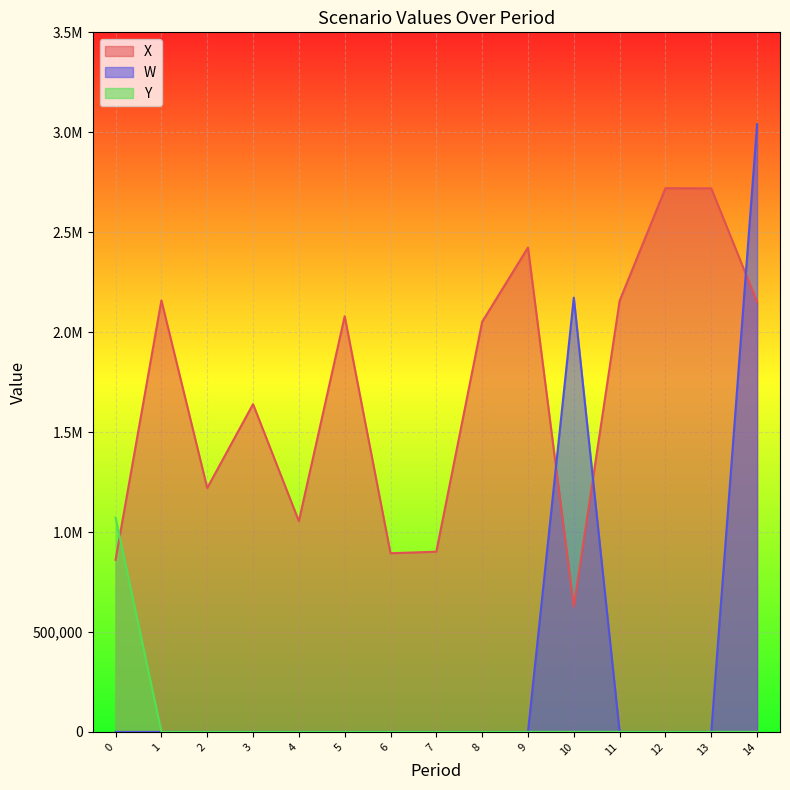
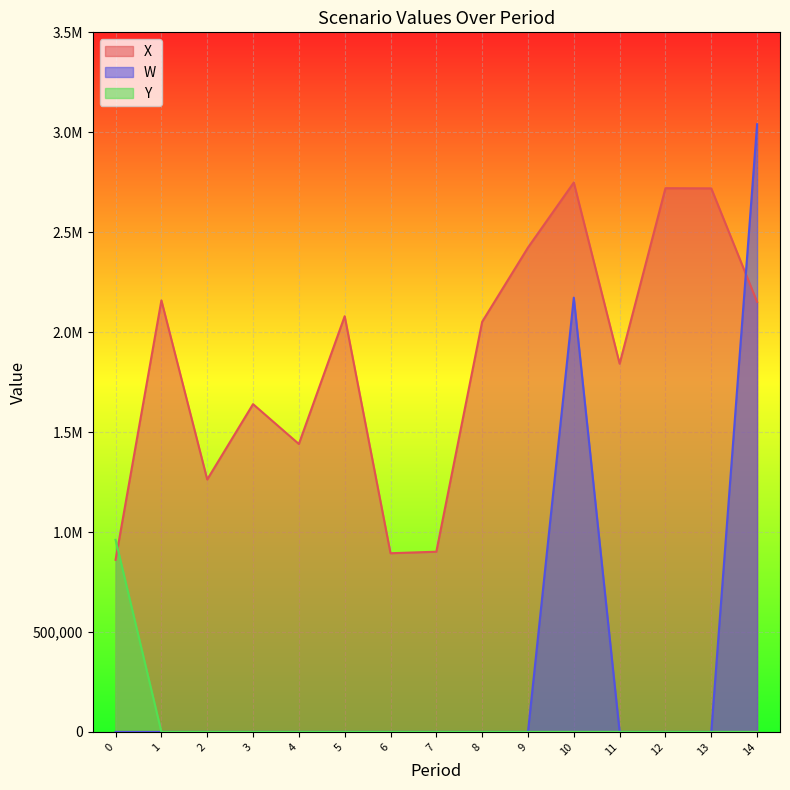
  {
    "X": {
      "0": "860,000",
      "1": "2,160,000",
-     "2": "1,220,000",
+     "2": "1,260,000",
      "3": "1,640,000",
-     "4": "1,050,000",
+     "4": "1,440,000",
      "5": "2,080,000",
      "6": "890,000",
      "7": "900,000",
      "8": "2,050,000",
      "9": "2,420,000",
-     "10": "630,000",
-     "11": "2,160,000",
+     "10": "2,750,000",
+     "11": "1,840,000",
      "12": "2,720,000",
      "13": "2,720,000",
      "14": "2,150,000"
    },
    "W": {
      "0": "0",
      "10": "2,170,000",
      "14": "3,040,000"
    },
    "Y": {
-     "0": "1,070,000",
+     "0": "960,000",
      "10": "0",
      "14": "0"
    }
  }
